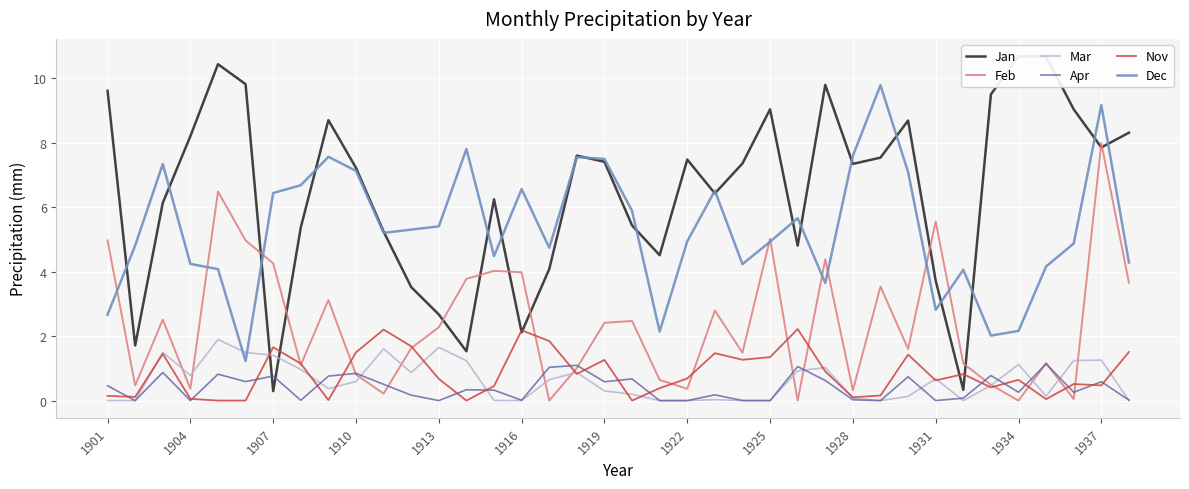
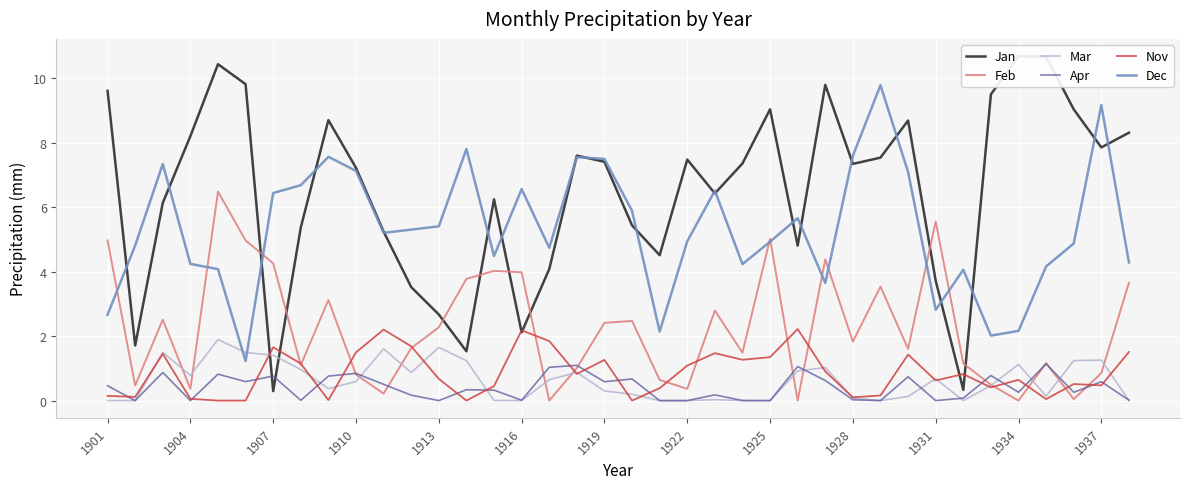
  {
    "Jan": {
      "1901": 9.6,
      "1904": 8.2,
      "1907": 0.3,
      "1910": 7.2,
      "1913": 2.7,
      "1919": 7.4,
      "1922": 7.5,
      "1925": 9.0,
      "1928": 7.3,
      "1931": 3.7,
      "1937": 7.9
    },
    "Feb": {
      "1901": 5.0,
      "1904": 0.4,
      "1907": 4.3,
      "1913": 2.3,
      "1916": 4.0,
      "1919": 2.4,
      "1922": 0.4,
      "1925": 5.0,
-     "1928": 0.3,
+     "1928": 1.8,
      "1931": 5.6,
      "1934": 0.0,
-     "1937": 8.0
+     "1937": 0.9
    },
    "Mar": {
      "1901": 0.0,
      "1904": 0.8,
      "1907": 1.4,
      "1910": 0.6,
      "1913": 1.7,
      "1919": 0.3,
      "1934": 1.1,
      "1937": 1.3
    },
    "Nov": {
      "1901": 0.1,
      "1907": 1.7,
      "1910": 1.5,
      "1913": 0.7,
      "1919": 1.3,
-     "1922": 0.7,
+     "1922": 1.1,
      "1925": 1.3,
      "1934": 0.6,
      "1937": 0.5
    }
  }
